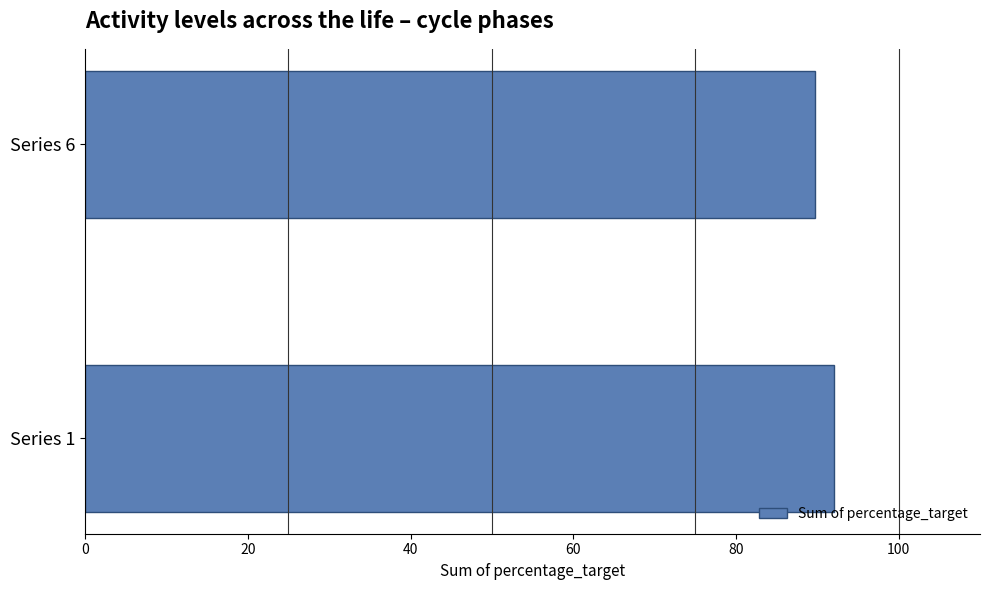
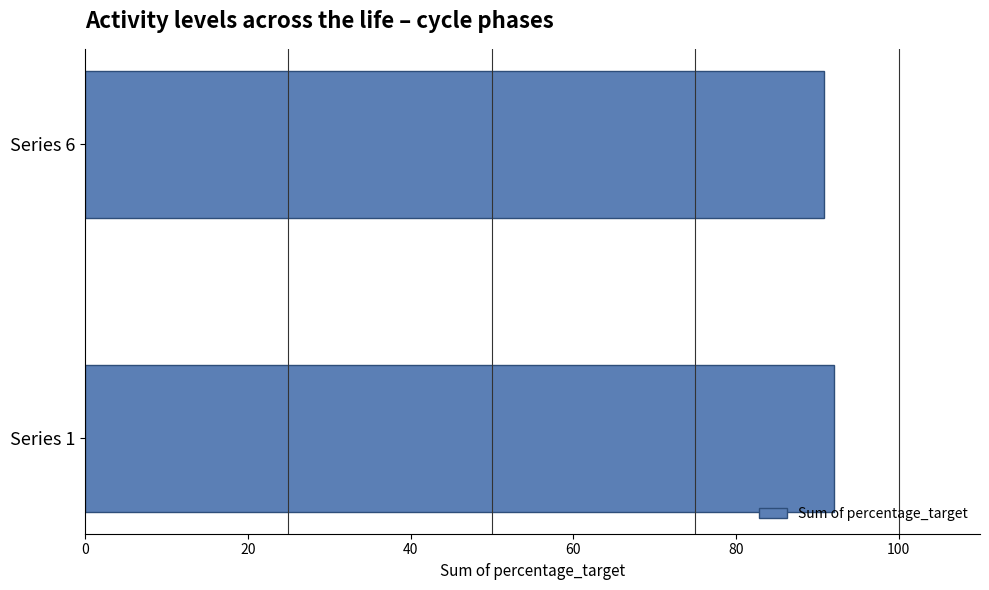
  {
-   "Series 6": 90,
+   "Series 6": 91,
    "Series 1": 92
  }
